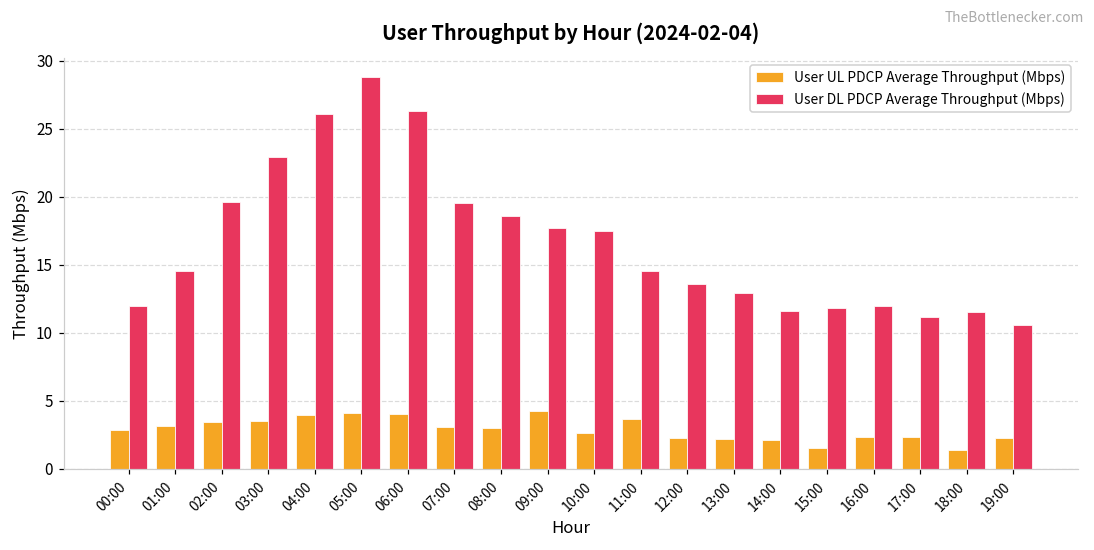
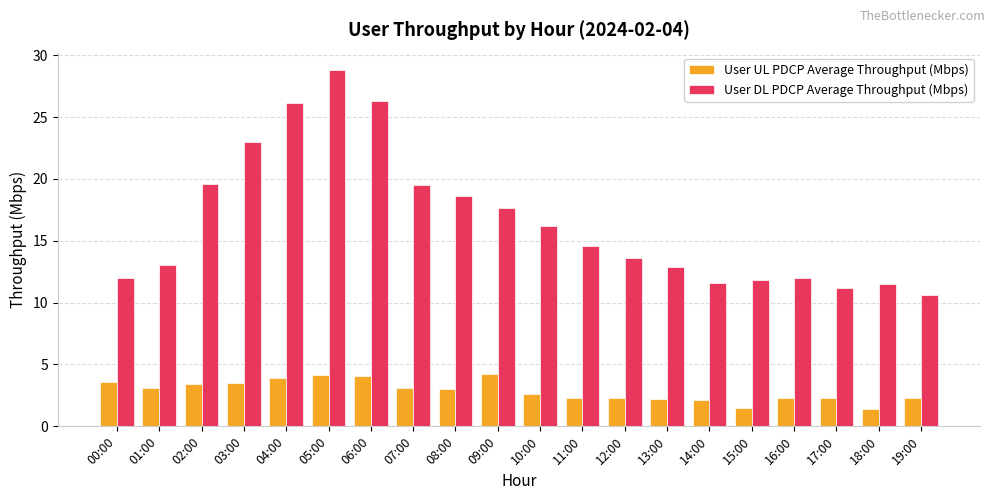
  {
    "User UL PDCP Average Throughput (Mbps)": {
-     "00:00": 2.9,
+     "00:00": 3.5,
      "01:00": 3.1,
      "02:00": 3.4,
      "03:00": 3.5,
      "04:00": 3.9,
      "05:00": 4.1,
      "06:00": 4.0,
      "07:00": 3.1,
      "08:00": 3.0,
      "09:00": 4.3,
      "10:00": 2.6,
-     "11:00": 3.6,
+     "11:00": 2.3,
      "12:00": 2.3,
      "13:00": 2.2,
      "14:00": 2.1,
      "15:00": 1.5,
      "16:00": 2.3,
      "17:00": 2.3,
      "18:00": 1.4,
      "19:00": 2.3
    },
    "User DL PDCP Average Throughput (Mbps)": {
      "00:00": 12.0,
-     "01:00": 14.5,
+     "01:00": 13.0,
      "02:00": 19.6,
      "03:00": 22.9,
      "04:00": 26.1,
      "05:00": 28.8,
      "06:00": 26.3,
      "07:00": 19.5,
      "08:00": 18.6,
      "09:00": 17.7,
-     "10:00": 17.5,
+     "10:00": 16.2,
      "11:00": 14.5,
      "12:00": 13.6,
      "13:00": 12.9,
      "14:00": 11.6,
      "15:00": 11.8,
      "16:00": 12.0,
      "17:00": 11.2,
      "18:00": 11.5,
      "19:00": 10.6
    }
  }
